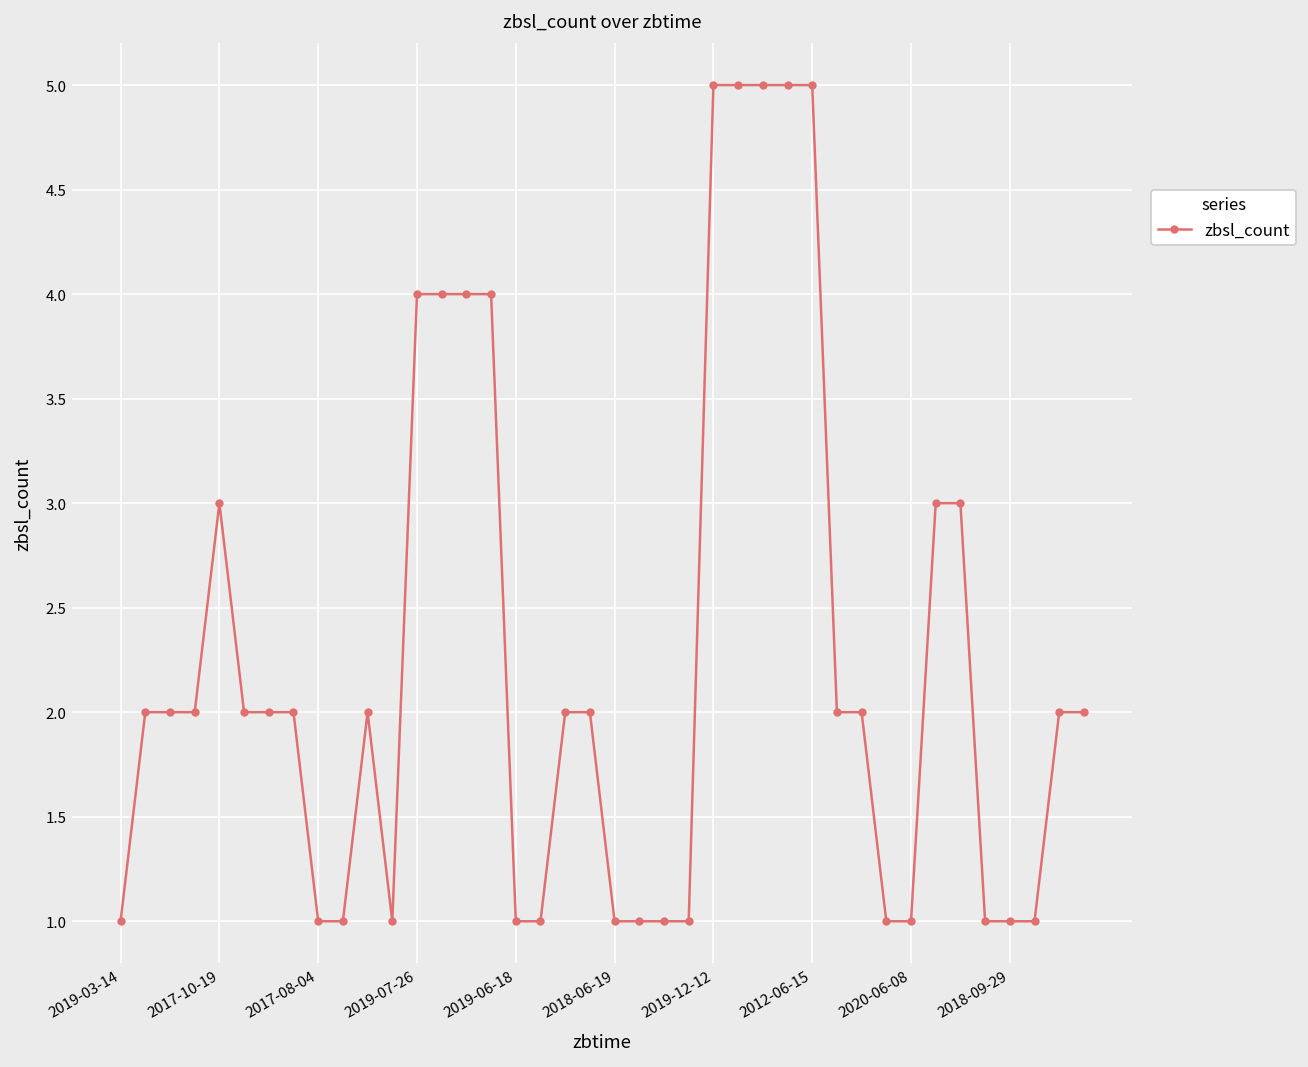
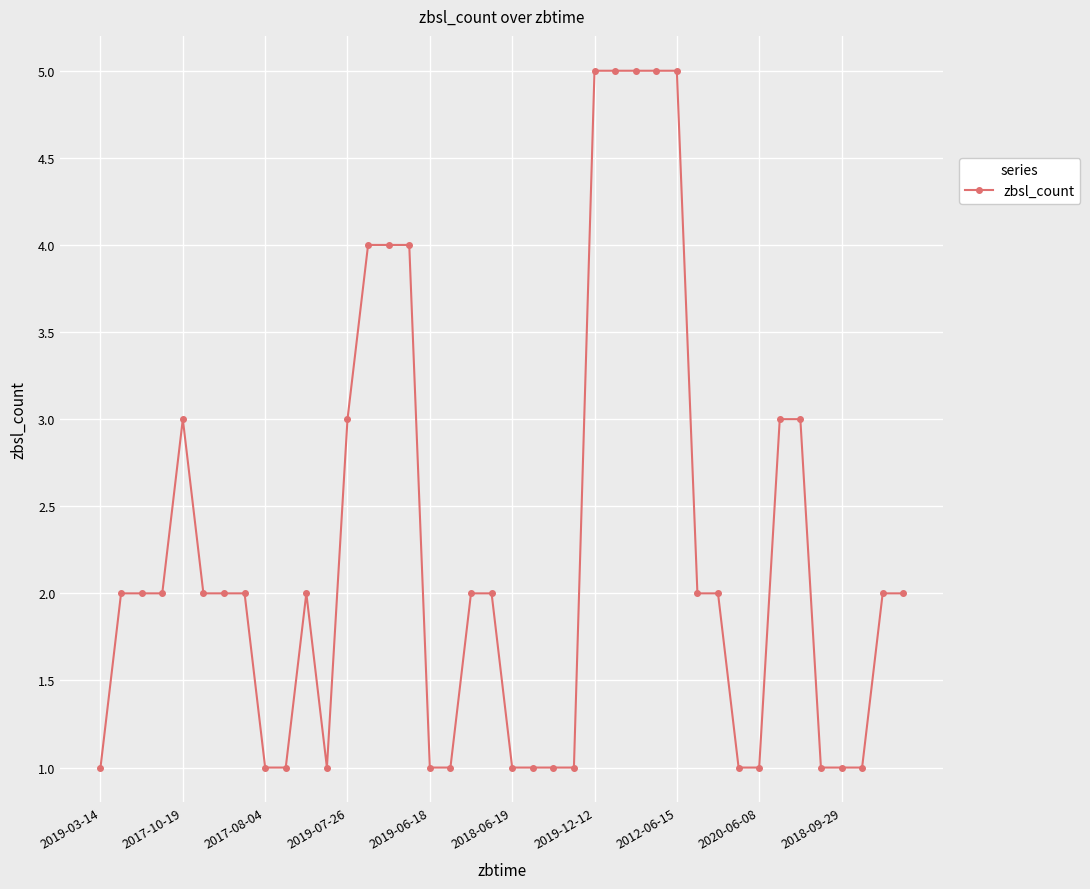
  {
    "2019-03-14": 1,
    "2017-10-19": 3,
    "2017-08-04": 1,
-   "2019-07-26": 4,
+   "2019-07-26": 3,
    "2019-06-18": 1,
    "2018-06-19": 1,
    "2019-12-12": 5,
    "2012-06-15": 5,
    "2020-06-08": 1
  }
